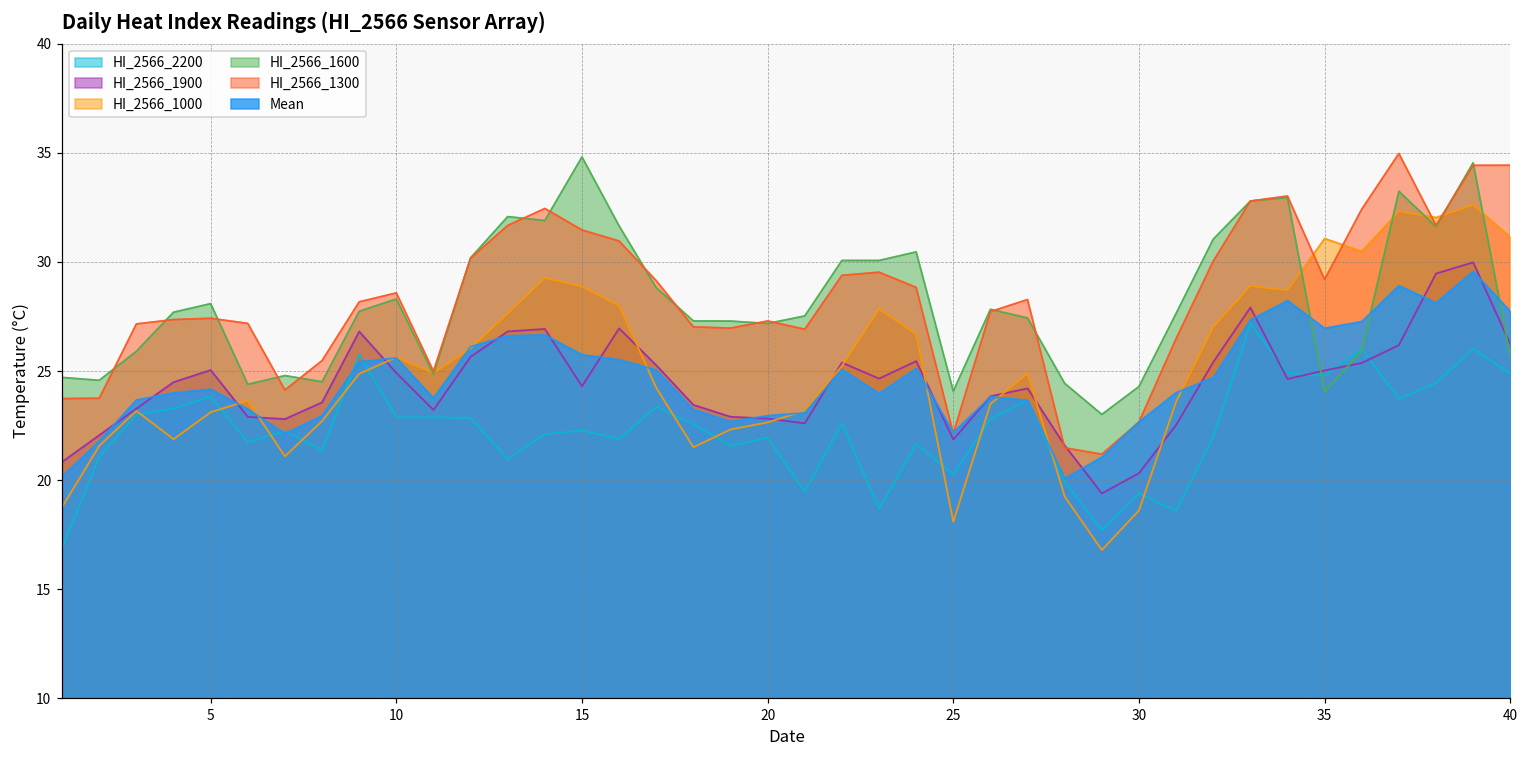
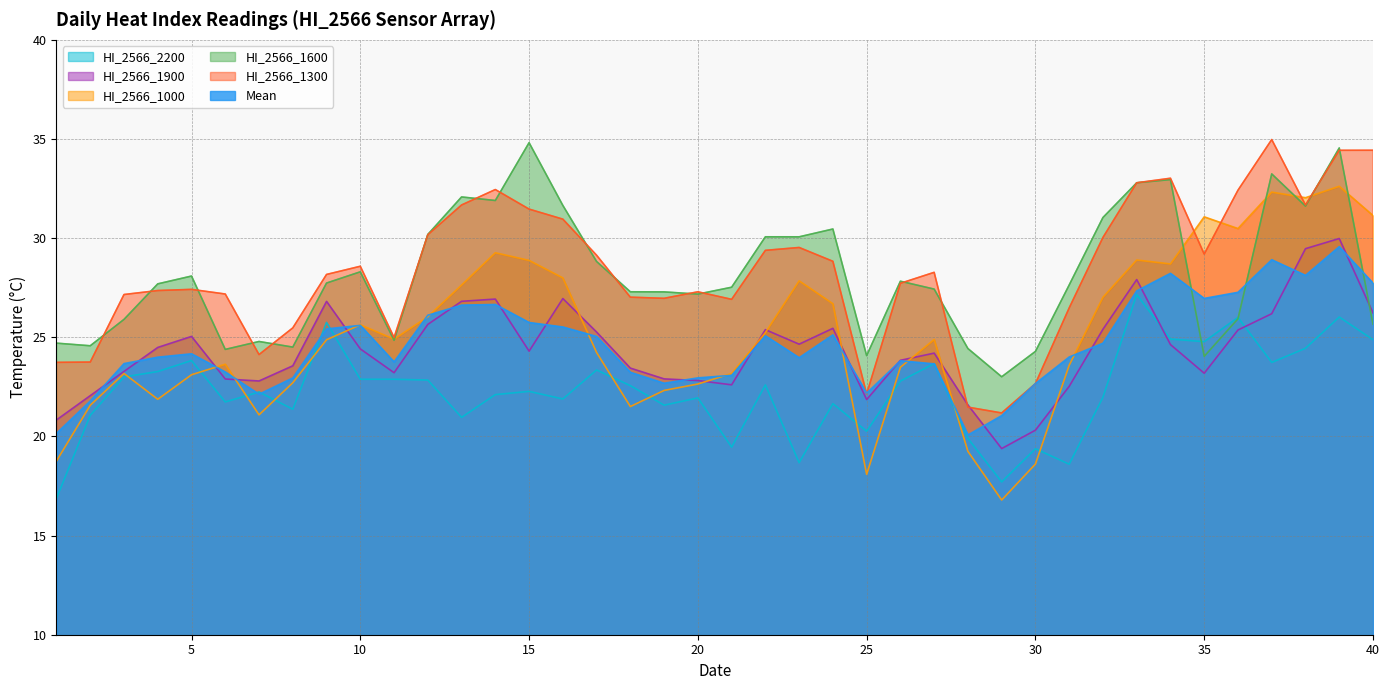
  {
    "HI_2566_1900": {
      "5": 25.0,
-     "10": 24.9,
+     "10": 24.4,
      "15": 24.3,
      "20": 22.8,
      "25": 21.9,
      "30": 20.3,
-     "35": 25.0,
+     "35": 23.2,
      "40": 26.2
    },
    "HI_2566_1600": {
      "5": 28.1,
      "10": 28.3,
      "15": 34.8,
      "25": 24.1,
      "30": 24.3,
      "35": 24.0,
      "40": 25.7
    }
  }
